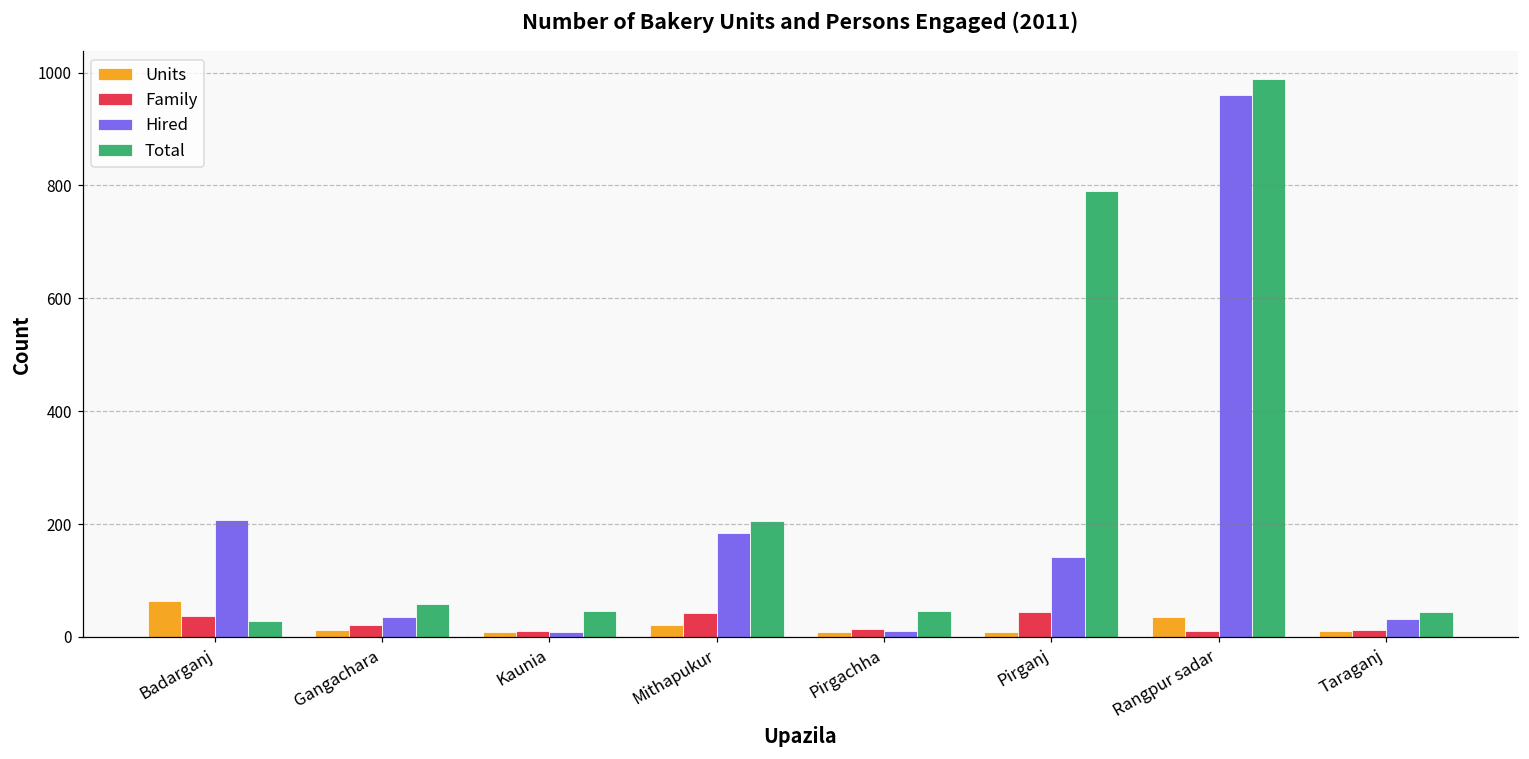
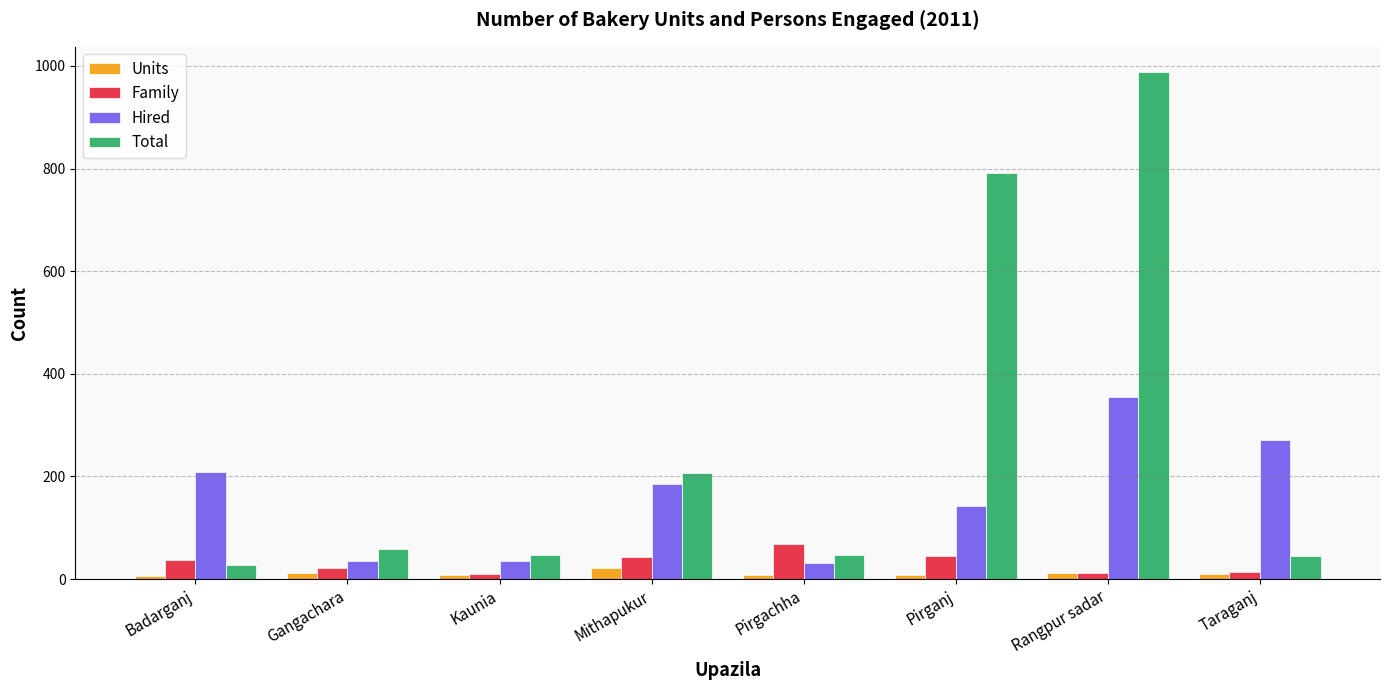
  {
    "Units": {
-     "Badarganj": 60,
+     "Badarganj": 10,
      "Gangachara": 10,
      "Kaunia": 10,
      "Mithapukur": 20,
      "Pirgachha": 10,
      "Pirganj": 10,
-     "Rangpur sadar": 40,
+     "Rangpur sadar": 10,
      "Taraganj": 10
    },
    "Family": {
      "Badarganj": 40,
      "Gangachara": 20,
      "Kaunia": 10,
      "Mithapukur": 40,
-     "Pirgachha": 10,
+     "Pirgachha": 70,
      "Pirganj": 50,
      "Rangpur sadar": 10,
      "Taraganj": 10
    },
    "Hired": {
      "Badarganj": 210,
      "Gangachara": 40,
-     "Kaunia": 10,
+     "Kaunia": 40,
      "Mithapukur": 190,
-     "Pirgachha": 10,
+     "Pirgachha": 30,
      "Pirganj": 140,
-     "Rangpur sadar": 960,
-     "Taraganj": 30
+     "Rangpur sadar": 350,
+     "Taraganj": 270
    },
    "Total": {
      "Badarganj": 30,
      "Gangachara": 60,
      "Kaunia": 50,
      "Mithapukur": 210,
      "Pirgachha": 50,
      "Pirganj": 790,
      "Rangpur sadar": 990,
      "Taraganj": 50
    }
  }
